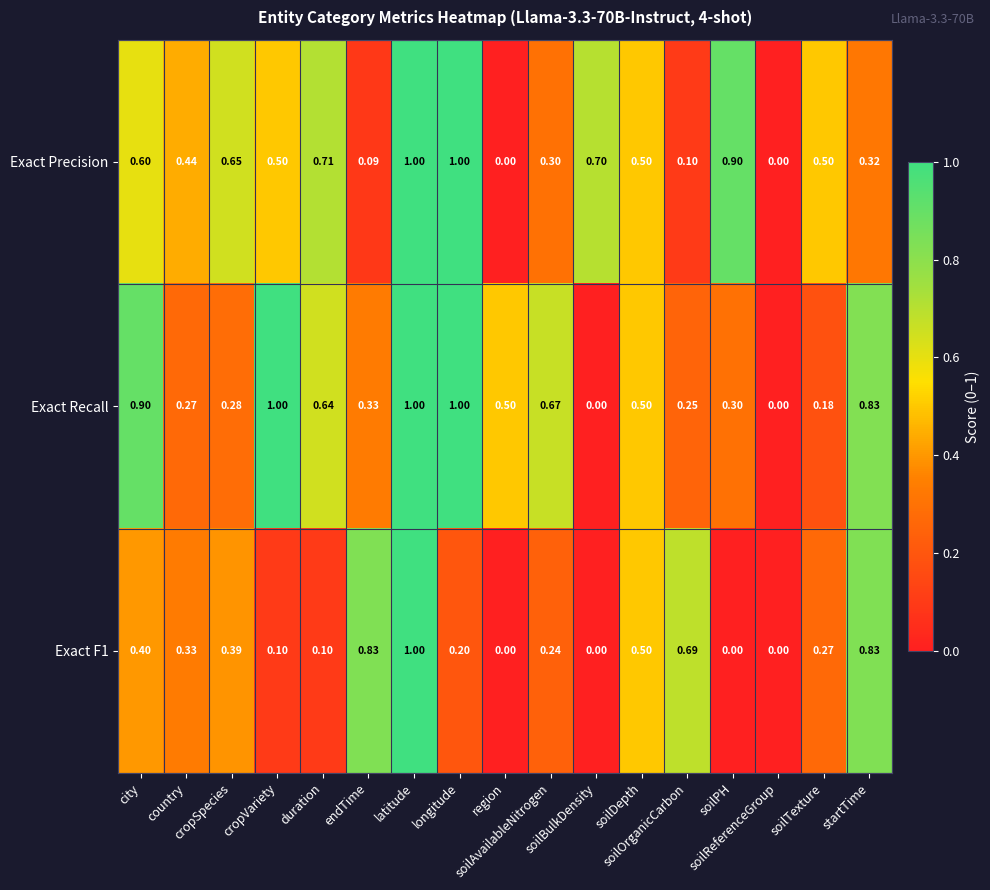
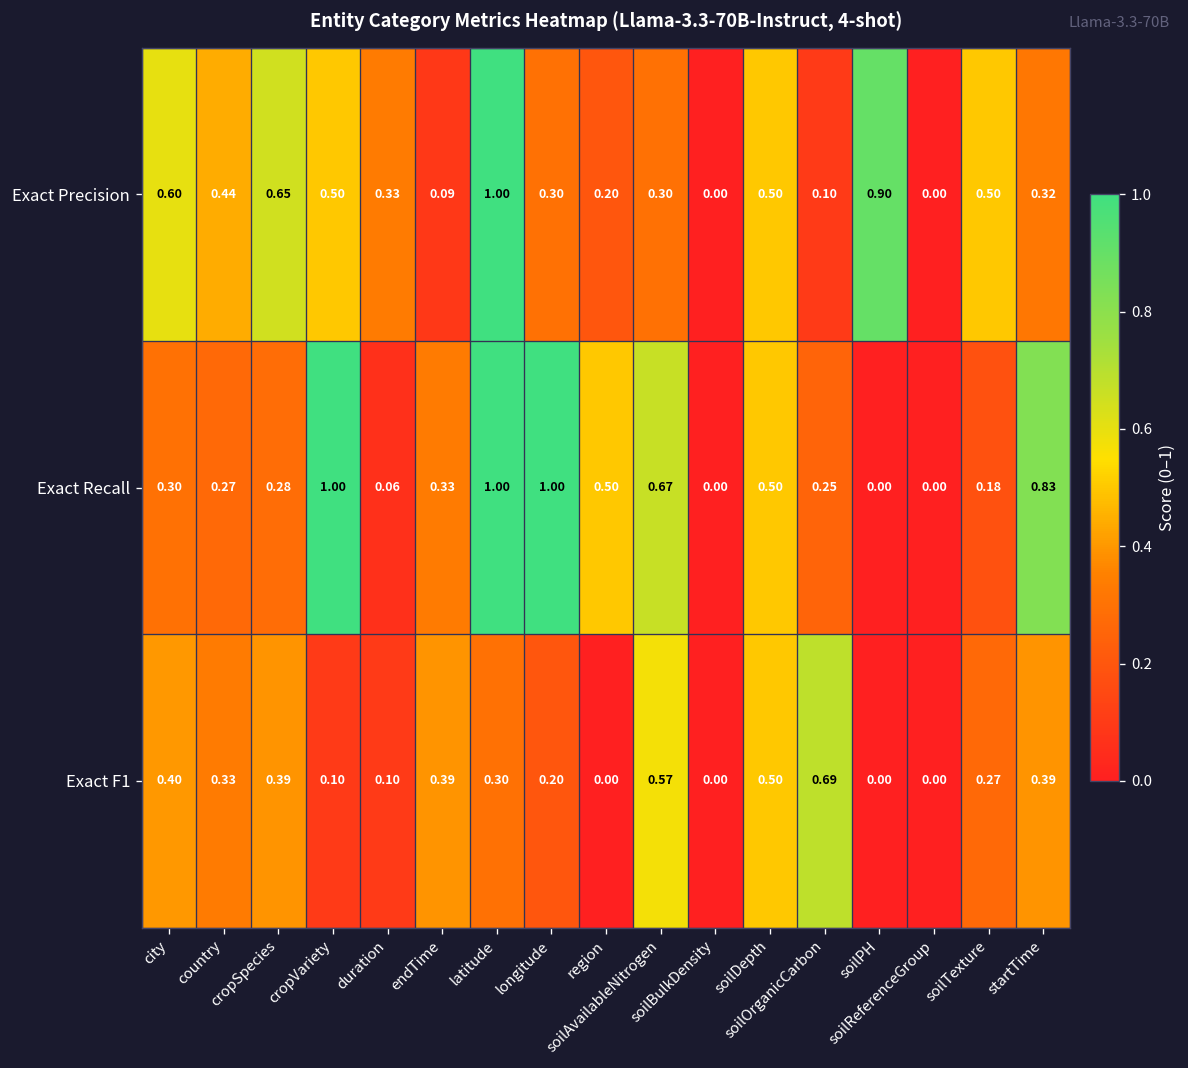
  {
    "Exact Precision": {
      "city": 0.60,
      "country": 0.44,
      "cropSpecies": 0.65,
      "cropVariety": 0.50,
-     "duration": 0.71,
+     "duration": 0.33,
      "endTime": 0.09,
      "latitude": 1.00,
-     "longitude": 1.00,
-     "region": 0.00,
+     "longitude": 0.30,
+     "region": 0.20,
      "soilAvailableNitrogen": 0.30,
-     "soilBulkDensity": 0.70,
+     "soilBulkDensity": 0.00,
      "soilDepth": 0.50,
      "soilOrganicCarbon": 0.10,
      "soilPH": 0.90,
      "soilReferenceGroup": 0.00,
      "soilTexture": 0.50,
      "startTime": 0.32
    },
    "Exact Recall": {
-     "city": 0.90,
+     "city": 0.30,
      "country": 0.27,
      "cropSpecies": 0.28,
      "cropVariety": 1.00,
-     "duration": 0.64,
+     "duration": 0.06,
      "endTime": 0.33,
      "latitude": 1.00,
      "longitude": 1.00,
      "region": 0.50,
      "soilAvailableNitrogen": 0.67,
      "soilBulkDensity": 0.00,
      "soilDepth": 0.50,
      "soilOrganicCarbon": 0.25,
-     "soilPH": 0.30,
+     "soilPH": 0.00,
      "soilReferenceGroup": 0.00,
      "soilTexture": 0.18,
      "startTime": 0.83
    },
    "Exact F1": {
      "city": 0.40,
      "country": 0.33,
      "cropSpecies": 0.39,
      "cropVariety": 0.10,
      "duration": 0.10,
-     "endTime": 0.83,
-     "latitude": 1.00,
+     "endTime": 0.39,
+     "latitude": 0.30,
      "longitude": 0.20,
      "region": 0.00,
-     "soilAvailableNitrogen": 0.24,
+     "soilAvailableNitrogen": 0.57,
      "soilBulkDensity": 0.00,
      "soilDepth": 0.50,
      "soilOrganicCarbon": 0.69,
      "soilPH": 0.00,
      "soilReferenceGroup": 0.00,
      "soilTexture": 0.27,
-     "startTime": 0.83
+     "startTime": 0.39
    }
  }
